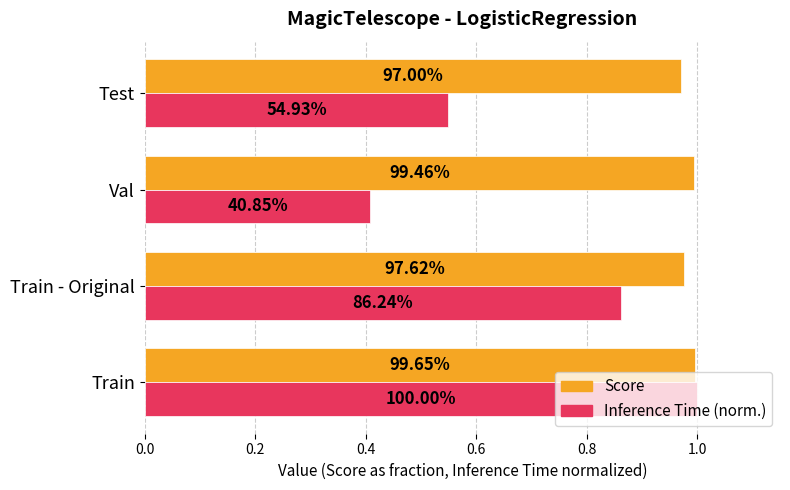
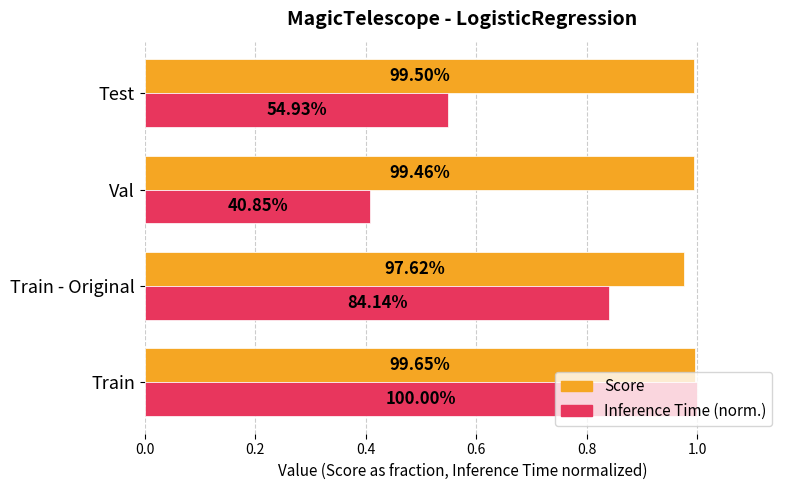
  {
    "Score": {
-     "Test": "97.00%",
+     "Test": "99.50%",
      "Val": "99.46%",
      "Train - Original": "97.62%",
      "Train": "99.65%"
    },
    "Inference Time (norm.)": {
      "Test": "54.93%",
      "Val": "40.85%",
-     "Train - Original": "86.24%"
+     "Train - Original": "84.14%"
    }
  }
